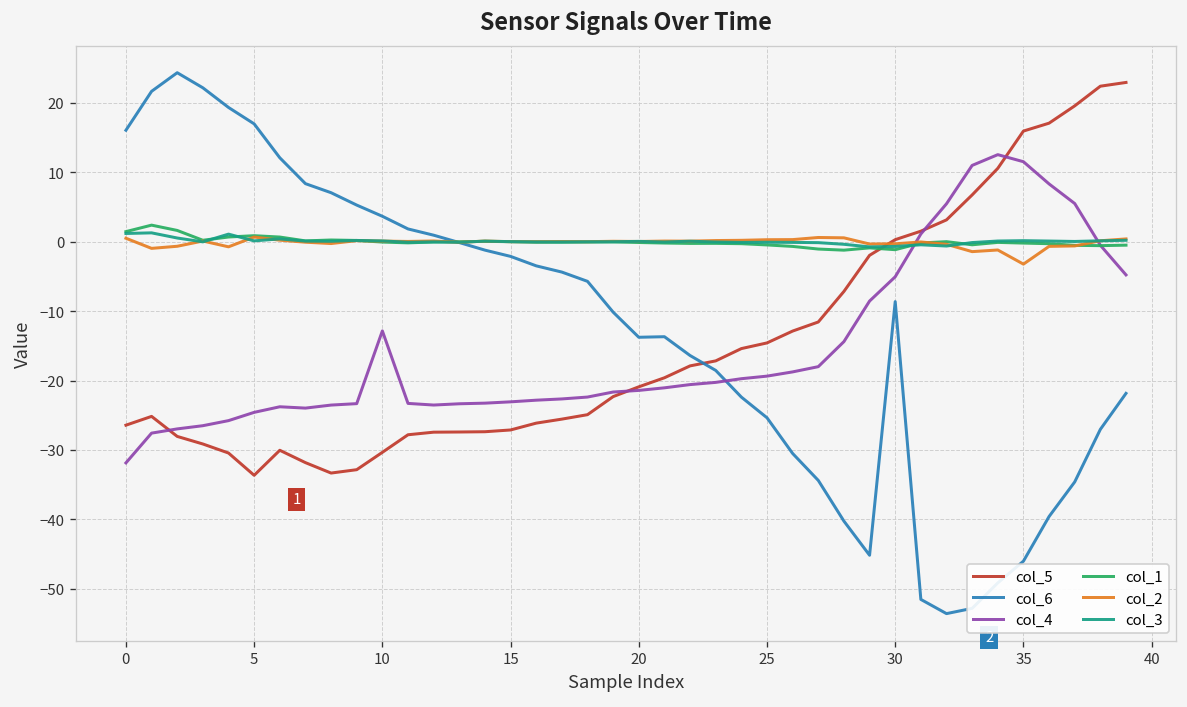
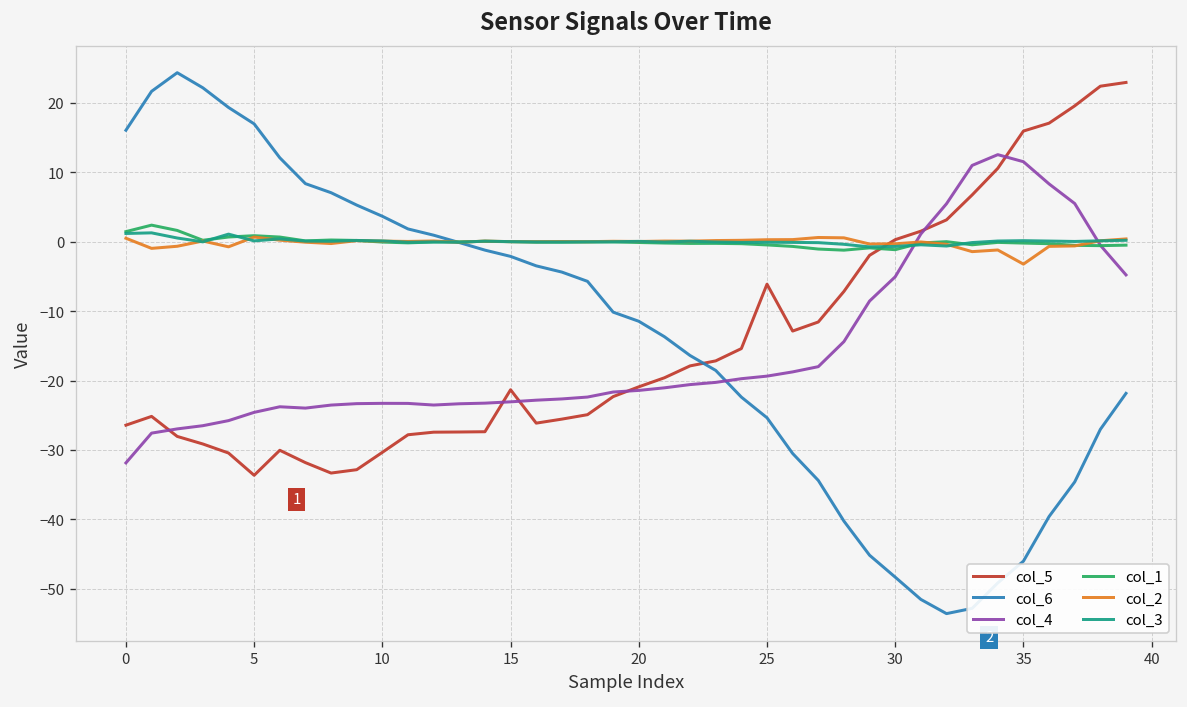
  {
    "col_5": {
      "0": -26,
      "5": -34,
      "10": -30,
-     "15": -27,
+     "15": -21,
      "20": -21,
-     "25": -15,
+     "25": -6,
      "30": 0,
      "35": 16
    },
    "col_6": {
      "0": 16,
      "5": 17,
      "10": 4,
      "15": -2,
-     "20": -14,
+     "20": -11,
      "25": -25,
-     "30": -9
+     "30": -48
    },
    "col_4": {
      "0": -32,
      "5": -25,
-     "10": -13,
+     "10": -23,
      "15": -23,
      "20": -21,
      "25": -19,
      "30": -5,
      "35": 12
    },
    "col_2": {
      "0": 0,
      "35": -3
    }
  }
